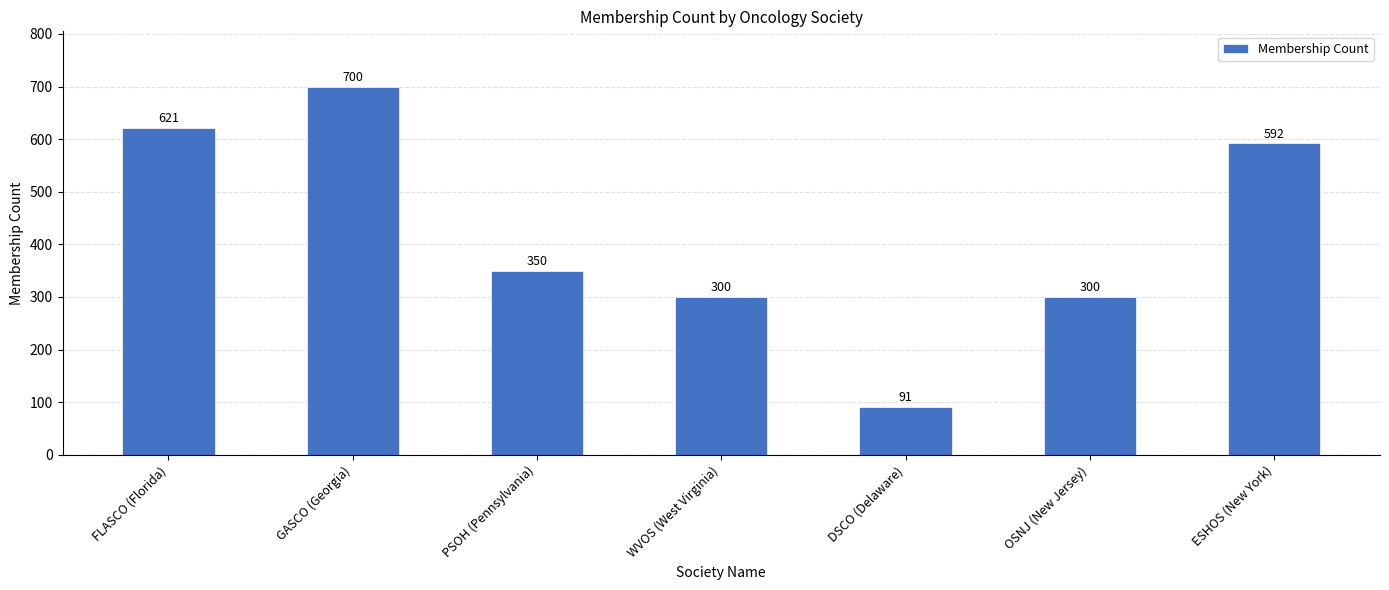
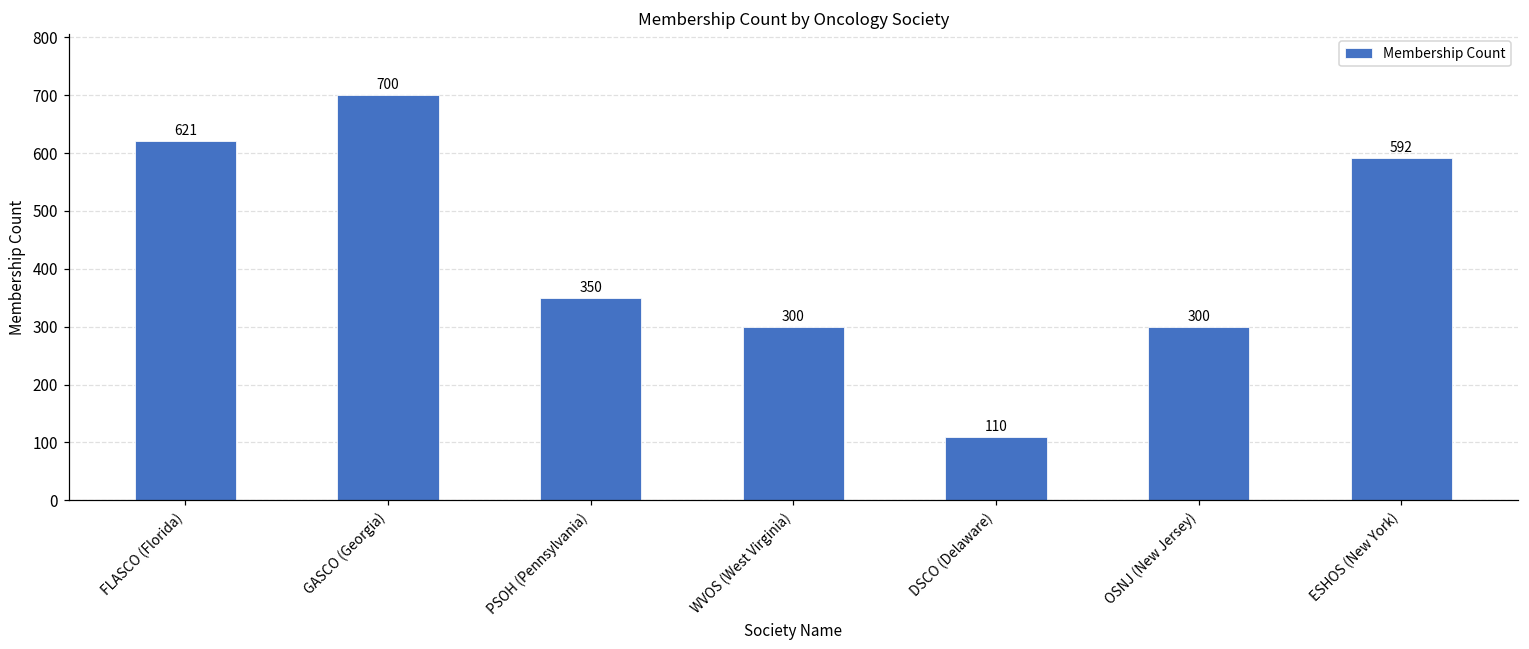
  {
    "FLASCO (Florida)": 621,
    "GASCO (Georgia)": 700,
    "PSOH (Pennsylvania)": 350,
    "WVOS (West Virginia)": 300,
-   "DSCO (Delaware)": 91,
+   "DSCO (Delaware)": 110,
    "OSNJ (New Jersey)": 300,
    "ESHOS (New York)": 592
  }
